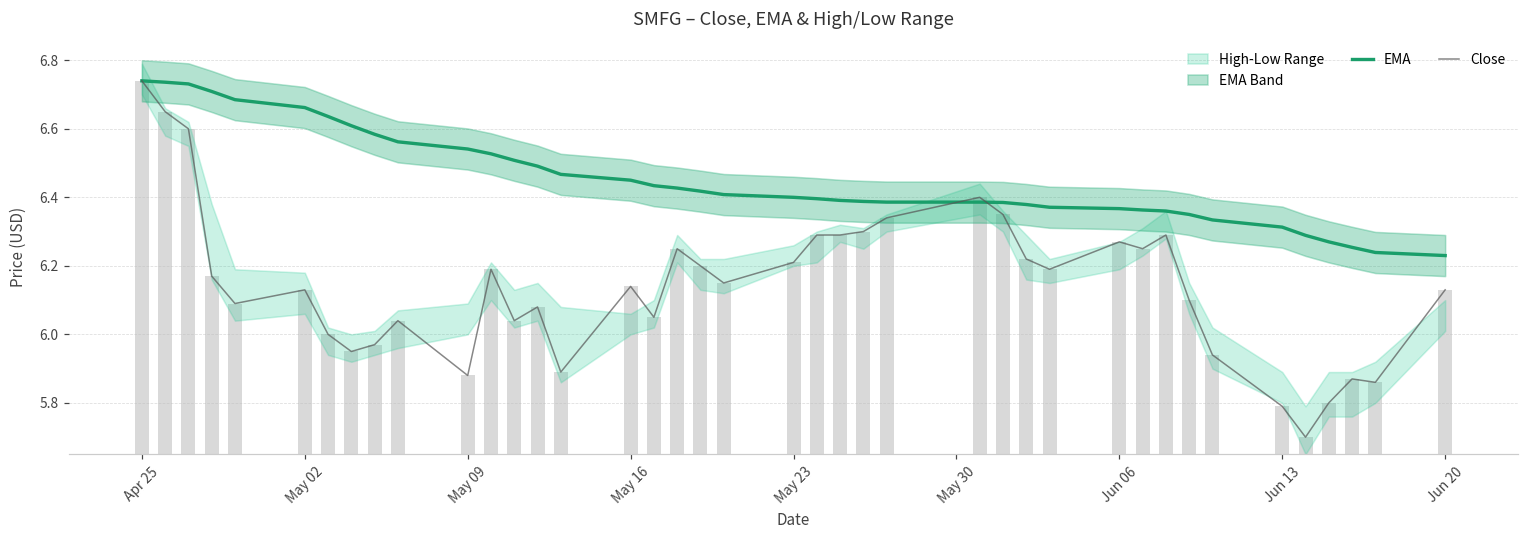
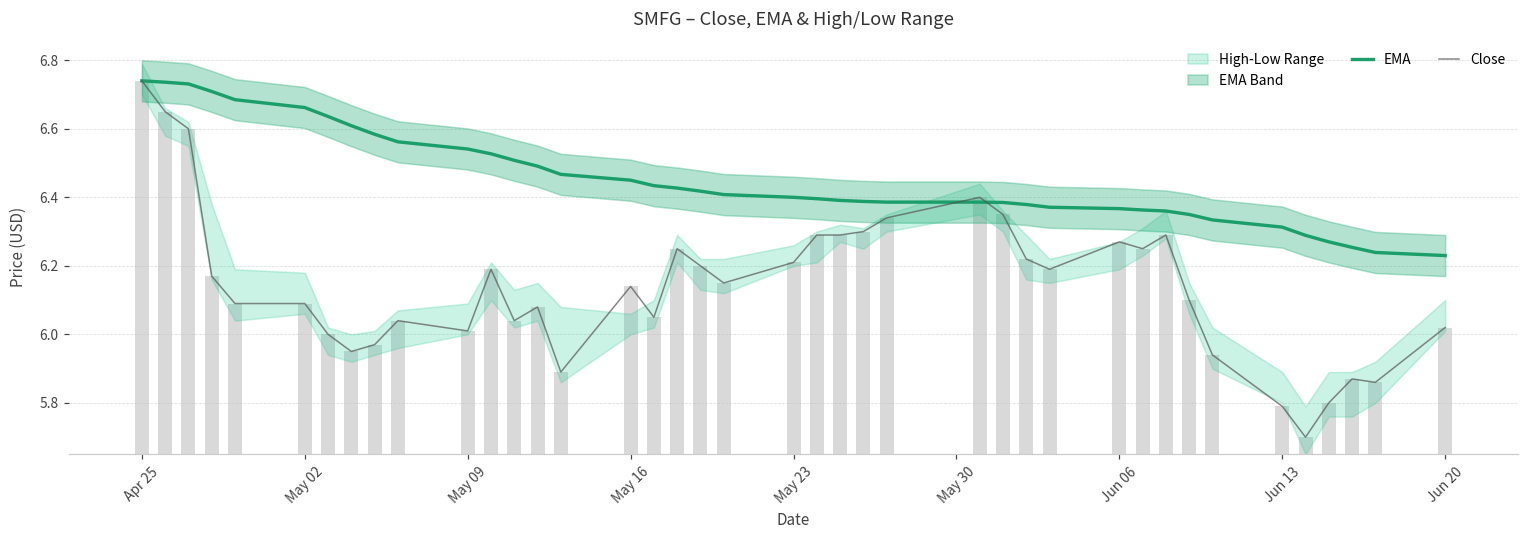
  {
    "Close": {
-     "May 02": 6.13,
-     "May 09": 5.88,
+     "May 02": 6.09,
+     "May 09": 6.01,
      "May 16": 6.14,
      "May 23": 6.21,
      "Jun 13": 5.79,
-     "Jun 20": 6.13
+     "Jun 20": 6.02
    }
  }
